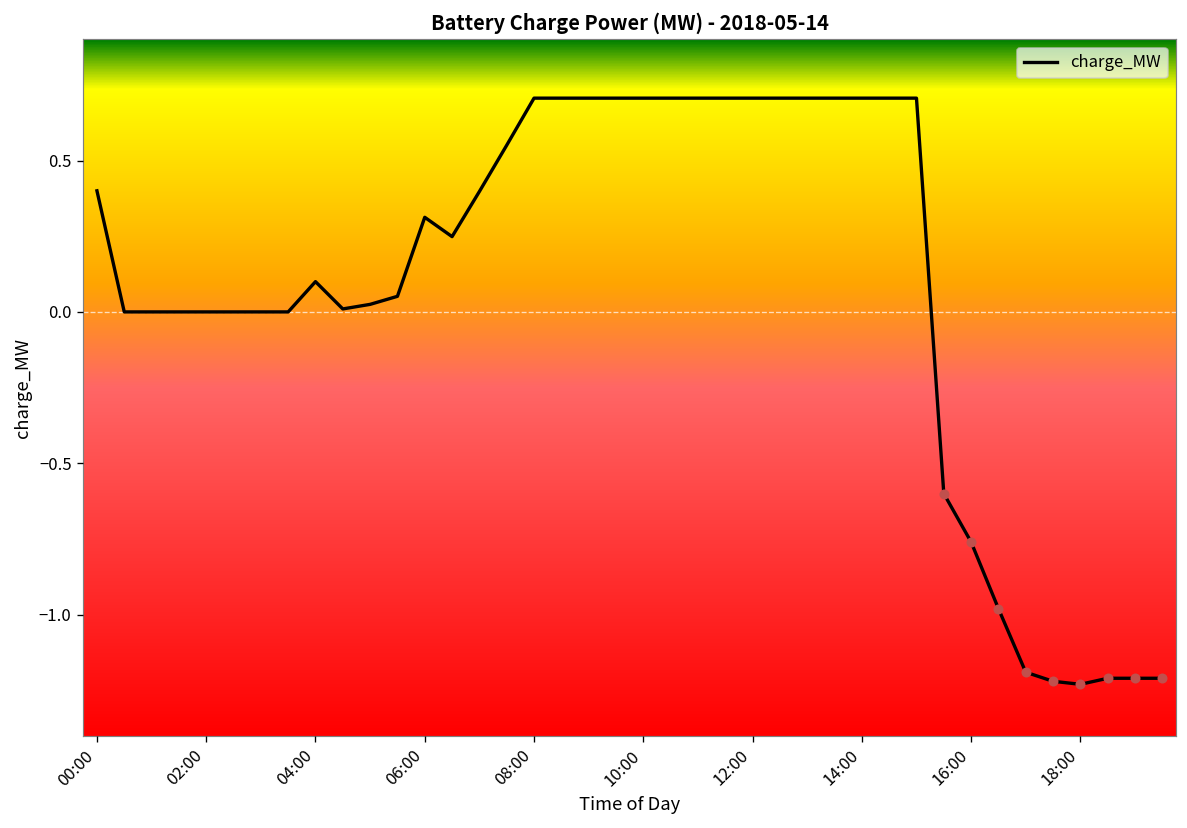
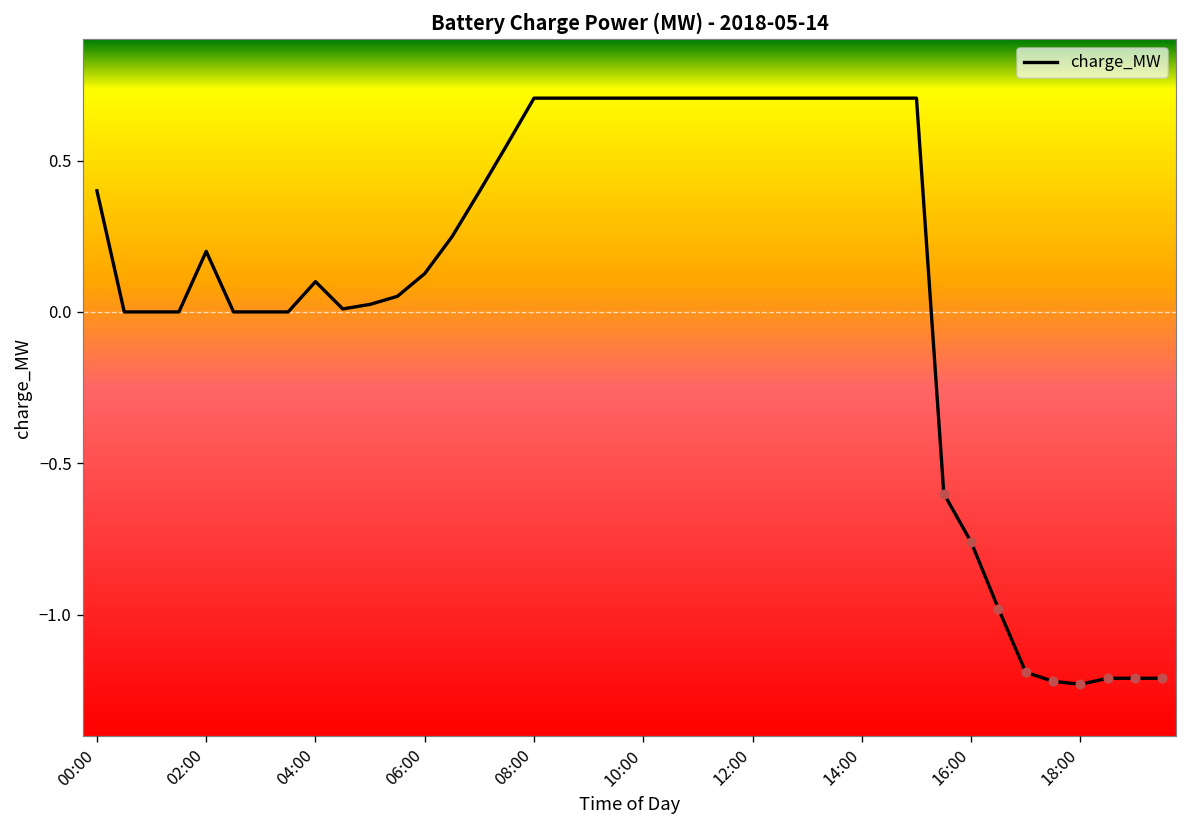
  {
    "charge_MW": {
      "00:00": 0.40,
-     "02:00": 0.0,
+     "02:00": 0.2,
      "04:00": 0.10,
-     "06:00": 0.31,
+     "06:00": 0.13,
      "08:00": 0.71,
      "10:00": 0.71,
      "12:00": 0.71,
      "14:00": 0.71
    }
  }
